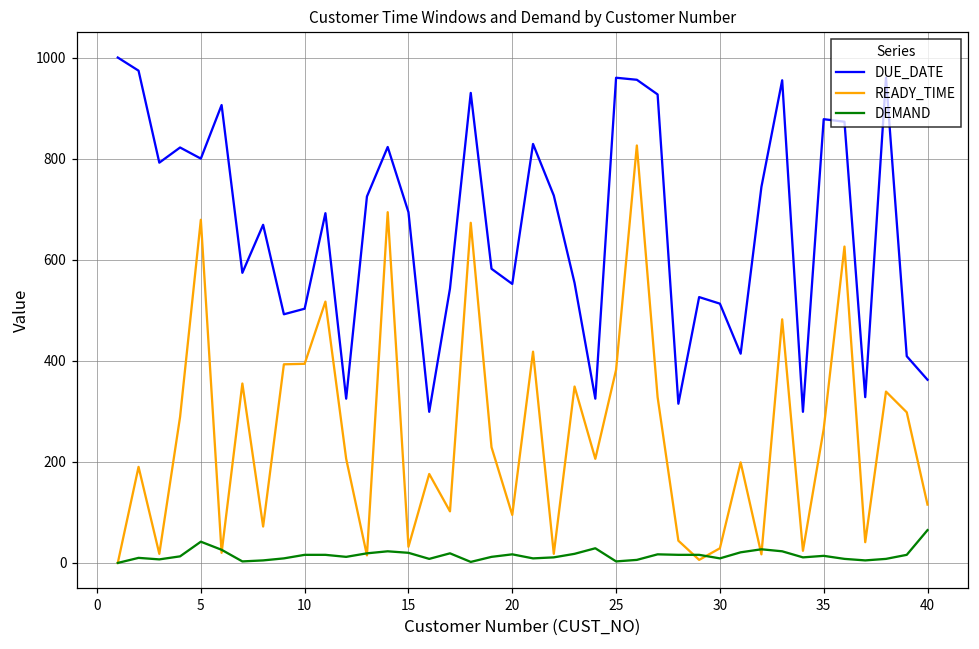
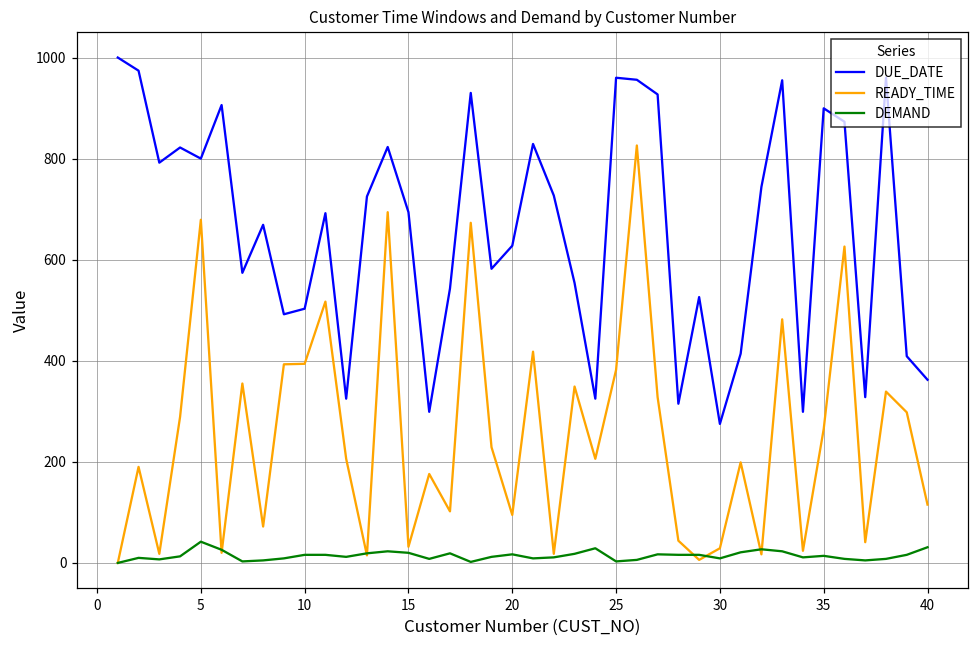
  {
    "DUE_DATE": {
      "5": 800,
      "10": 500,
      "15": 690,
-     "20": 550,
+     "20": 630,
      "25": 960,
-     "30": 510,
-     "35": 880,
+     "30": 280,
+     "35": 900,
      "40": 360
    },
    "READY_TIME": {
      "5": 680,
      "10": 390,
      "15": 30,
      "20": 100,
      "25": 380,
      "30": 30,
      "35": 270,
      "40": 120
    },
    "DEMAND": {
      "5": 40,
      "10": 20,
      "15": 20,
      "20": 20,
      "25": 0,
      "30": 10,
      "35": 10,
-     "40": 60
+     "40": 30
    }
  }
